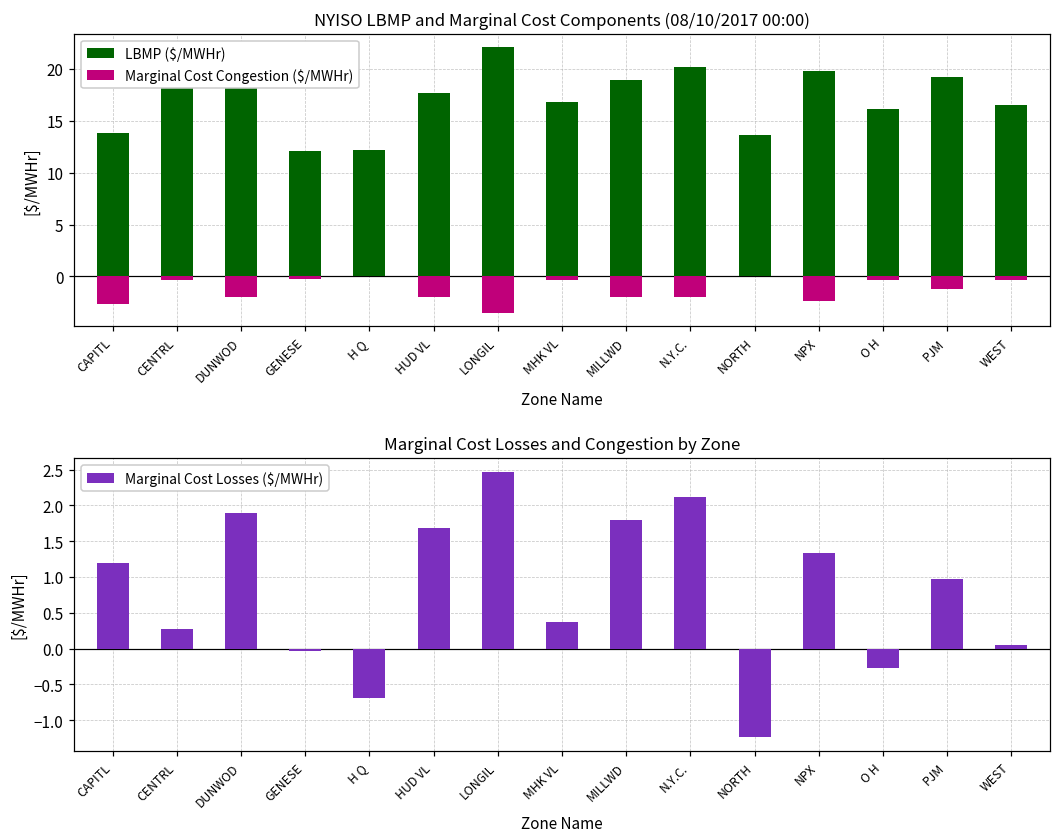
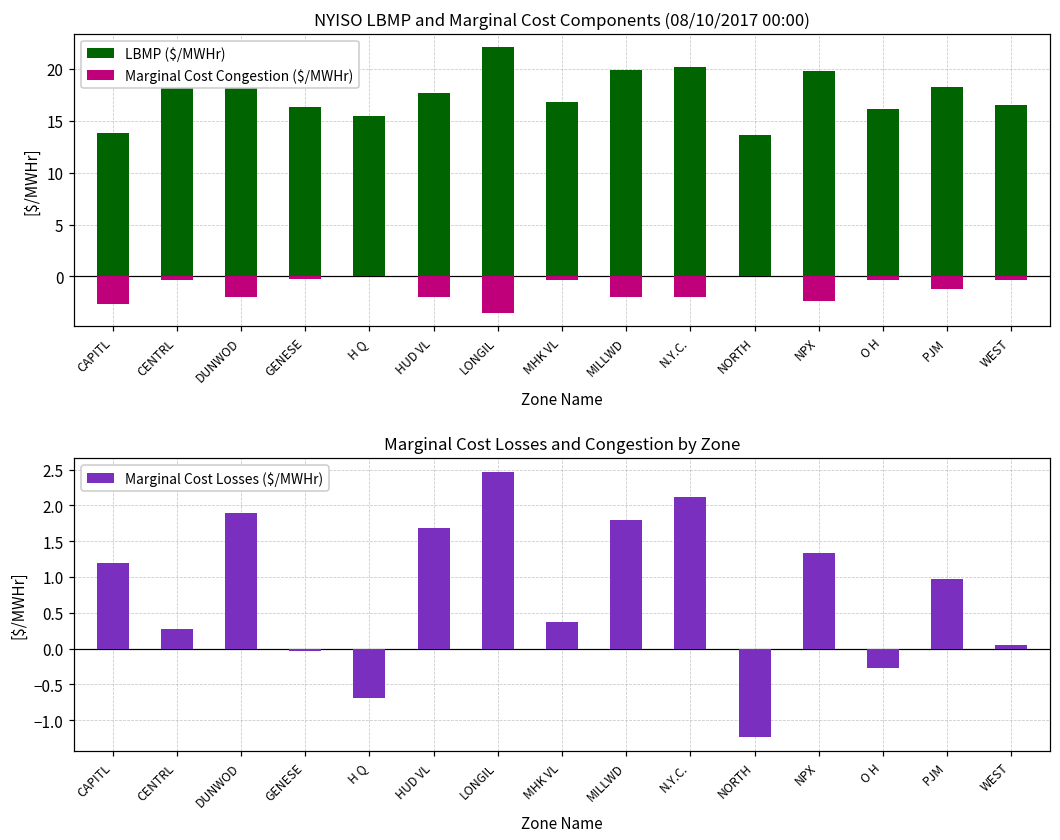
  {
    "NYISO LBMP and Marginal Cost Components (08/10/2017 00:00)": {
      "LBMP ($/MWHr)": {
        "CAPITL": 14,
-       "GENESE": 12,
-       "H Q": 12,
+       "GENESE": 16,
+       "H Q": 15,
        "HUD VL": 18,
        "LONGIL": 22,
        "MHK VL": 17,
-       "MILLWD": 19,
+       "MILLWD": 20,
        "N.Y.C.": 20,
        "NORTH": 14,
        "NPX": 20,
        "O H": 16,
-       "PJM": 19,
+       "PJM": 18,
        "WEST": 17
      },
      "Marginal Cost Congestion ($/MWHr)": {
        "CAPITL": -3,
        "CENTRL": 0,
        "DUNWOD": -2,
        "H Q": 0,
        "HUD VL": -2,
        "LONGIL": -4,
        "MHK VL": 0,
        "MILLWD": -2,
        "N.Y.C.": -2,
        "NORTH": 0,
        "NPX": -2,
        "O H": 0,
        "PJM": -1,
        "WEST": 0
      }
    },
    "Marginal Cost Losses and Congestion by Zone": {
      "CAPITL": 1.2,
      "CENTRL": 0.3,
      "DUNWOD": 1.9,
      "H Q": -0.7,
      "HUD VL": 1.7,
      "LONGIL": 2.5,
      "MHK VL": 0.4,
      "MILLWD": 1.8,
      "N.Y.C.": 2.1,
      "NORTH": -1.2,
      "NPX": 1.3,
      "O H": -0.3,
      "PJM": 1.0,
      "WEST": 0.1
    }
  }
